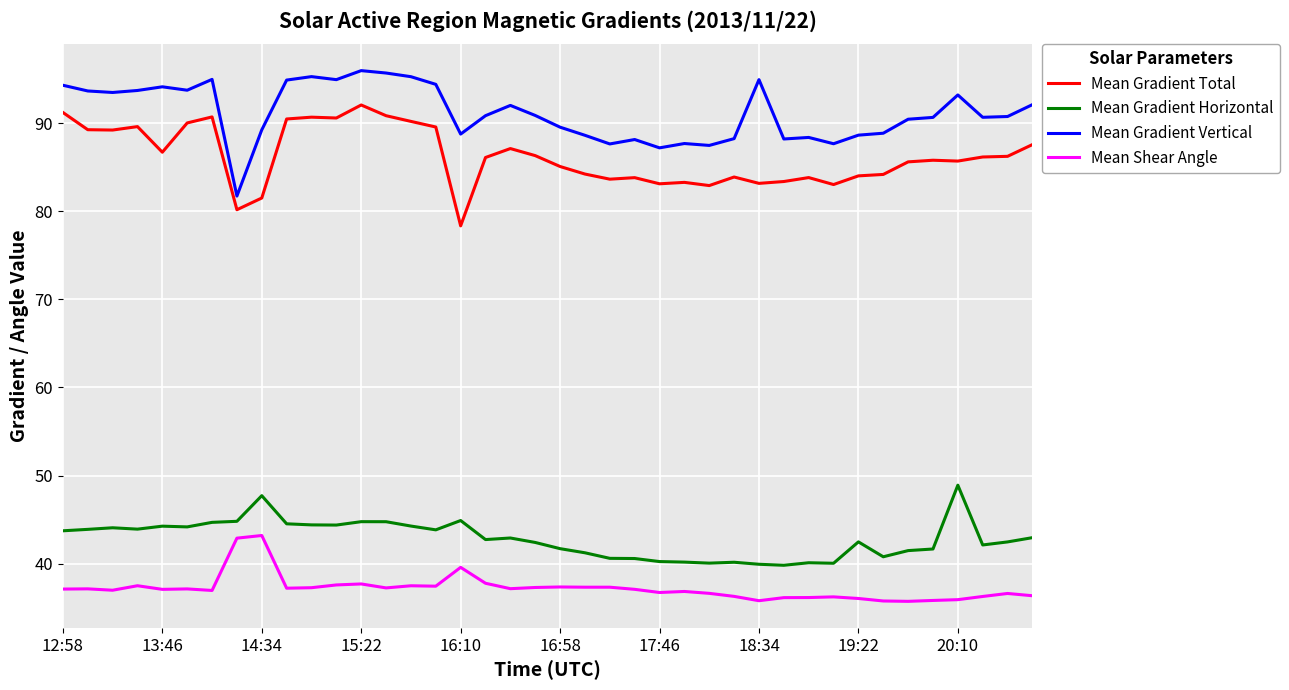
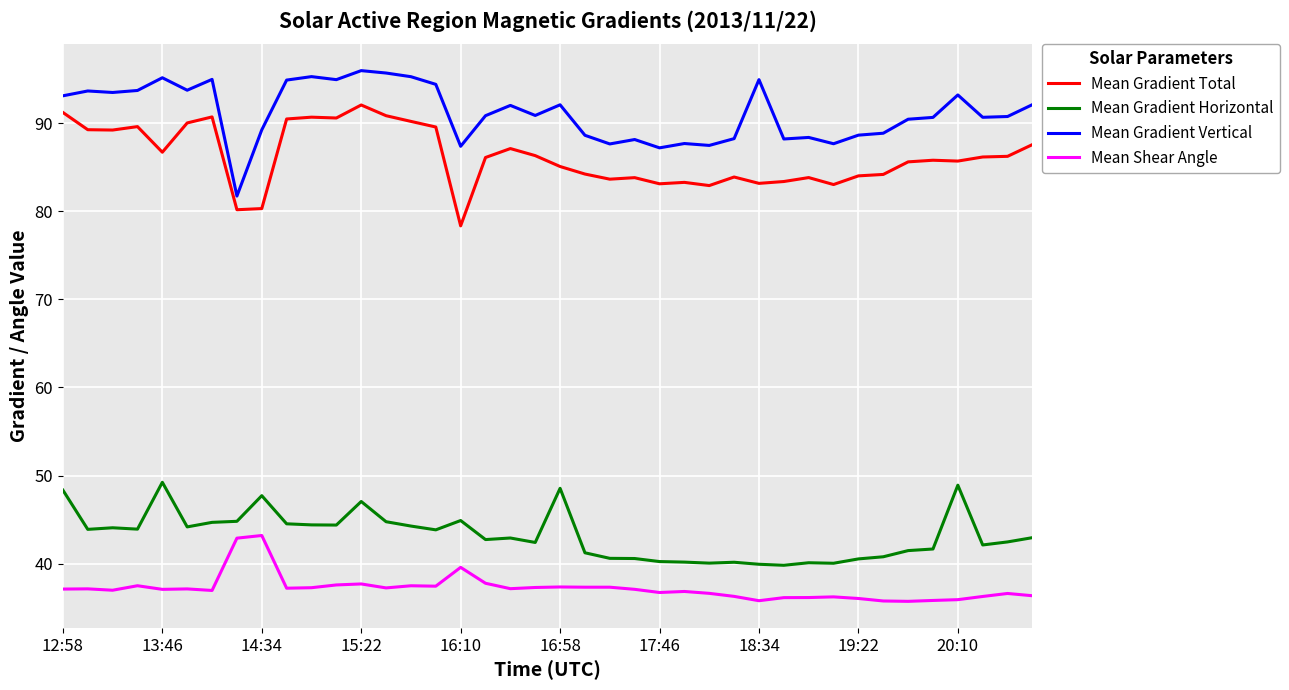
  {
    "Mean Gradient Total": {
      "12:58": 91,
      "13:46": 87,
-     "14:34": 82,
+     "14:34": 80,
      "15:22": 92,
      "16:10": 78,
      "16:58": 85,
      "17:46": 83,
      "18:34": 83,
      "19:22": 84,
      "20:10": 86
    },
    "Mean Gradient Horizontal": {
-     "12:58": 44,
-     "13:46": 44,
+     "12:58": 48,
+     "13:46": 49,
      "14:34": 48,
-     "15:22": 45,
+     "15:22": 47,
      "16:10": 45,
-     "16:58": 42,
+     "16:58": 49,
      "17:46": 40,
      "18:34": 40,
-     "19:22": 42,
+     "19:22": 41,
      "20:10": 49
    },
    "Mean Gradient Vertical": {
-     "12:58": 94,
-     "13:46": 94,
+     "12:58": 93,
+     "13:46": 95,
      "14:34": 89,
      "15:22": 96,
-     "16:10": 89,
-     "16:58": 90,
+     "16:10": 87,
+     "16:58": 92,
      "17:46": 87,
      "18:34": 95,
      "19:22": 89,
      "20:10": 93
    },
    "Mean Shear Angle": {
      "12:58": 37,
      "13:46": 37,
      "14:34": 43,
      "15:22": 38,
      "16:10": 40,
      "16:58": 37,
      "17:46": 37,
      "18:34": 36,
      "19:22": 36,
      "20:10": 36
    }
  }
